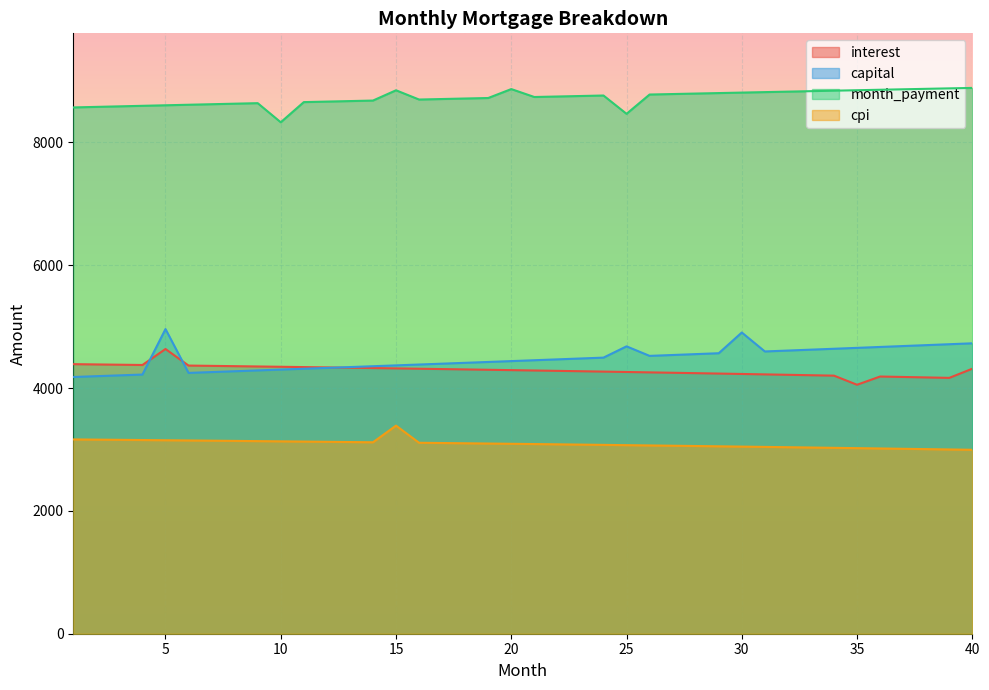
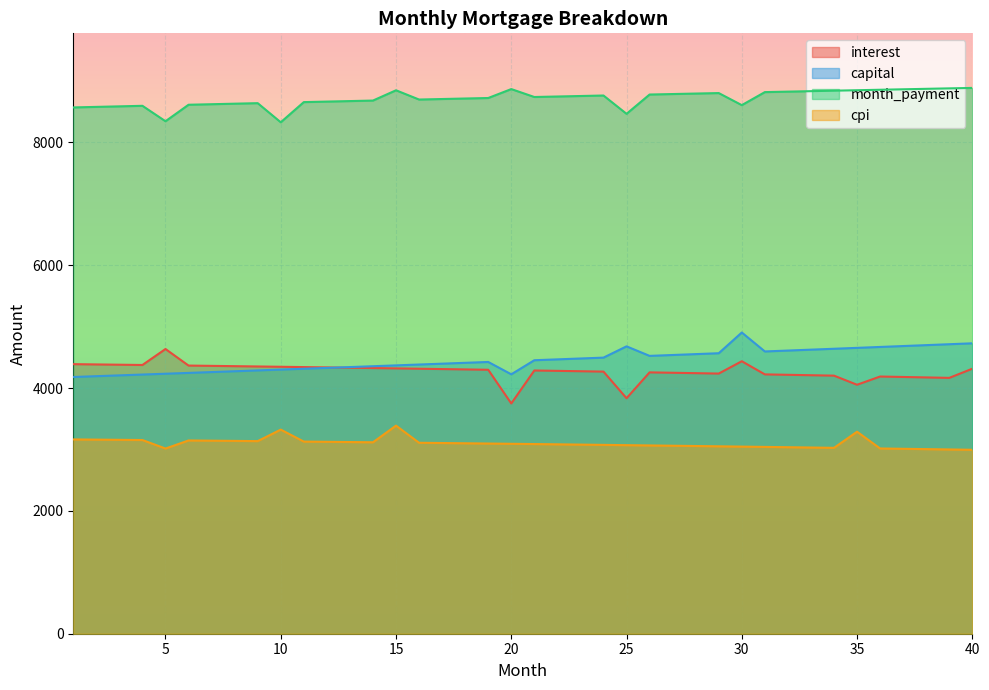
  {
    "interest": {
      "5": 4600,
      "10": 4300,
      "15": 4300,
-     "20": 4300,
-     "25": 4300,
-     "30": 4200,
+     "20": 3700,
+     "25": 3800,
+     "30": 4400,
      "35": 4100,
      "40": 4300
    },
    "capital": {
-     "5": 5000,
+     "5": 4200,
      "10": 4300,
      "15": 4400,
-     "20": 4400,
+     "20": 4200,
      "25": 4700,
      "30": 4900,
      "35": 4700,
      "40": 4700
    },
    "month_payment": {
-     "5": 8600,
+     "5": 8300,
      "10": 8300,
      "15": 8800,
      "20": 8900,
      "25": 8500,
-     "30": 8800,
+     "30": 8600,
      "40": 8900
    },
    "cpi": {
-     "5": 3200,
-     "10": 3100,
+     "5": 3000,
+     "10": 3300,
      "15": 3400,
      "20": 3100,
      "25": 3100,
      "30": 3000,
-     "35": 3000,
+     "35": 3300,
      "40": 3000
    }
  }
